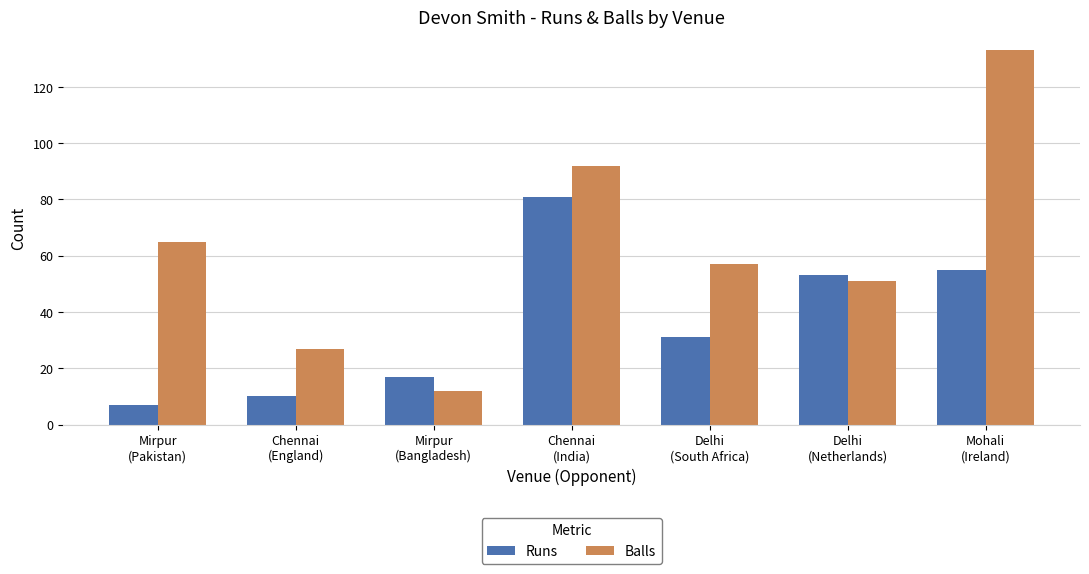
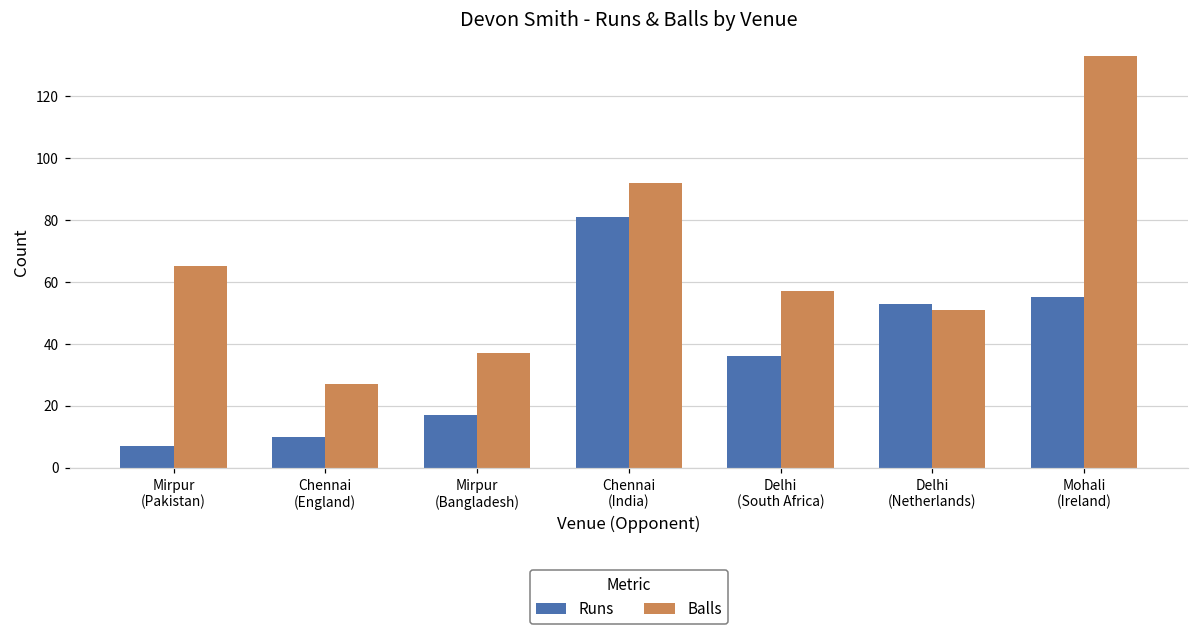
  {
    "Runs": {
      "Mirpur (Pakistan)": 7,
      "Chennai (England)": 10,
      "Mirpur (Bangladesh)": 17,
      "Chennai (India)": 81,
-     "Delhi (South Africa)": 31,
+     "Delhi (South Africa)": 36,
      "Delhi (Netherlands)": 53,
      "Mohali (Ireland)": 55
    },
    "Balls": {
      "Mirpur (Pakistan)": 65,
      "Chennai (England)": 27,
-     "Mirpur (Bangladesh)": 12,
+     "Mirpur (Bangladesh)": 37,
      "Chennai (India)": 92,
      "Delhi (South Africa)": 57,
      "Delhi (Netherlands)": 51,
      "Mohali (Ireland)": 133
    }
  }
